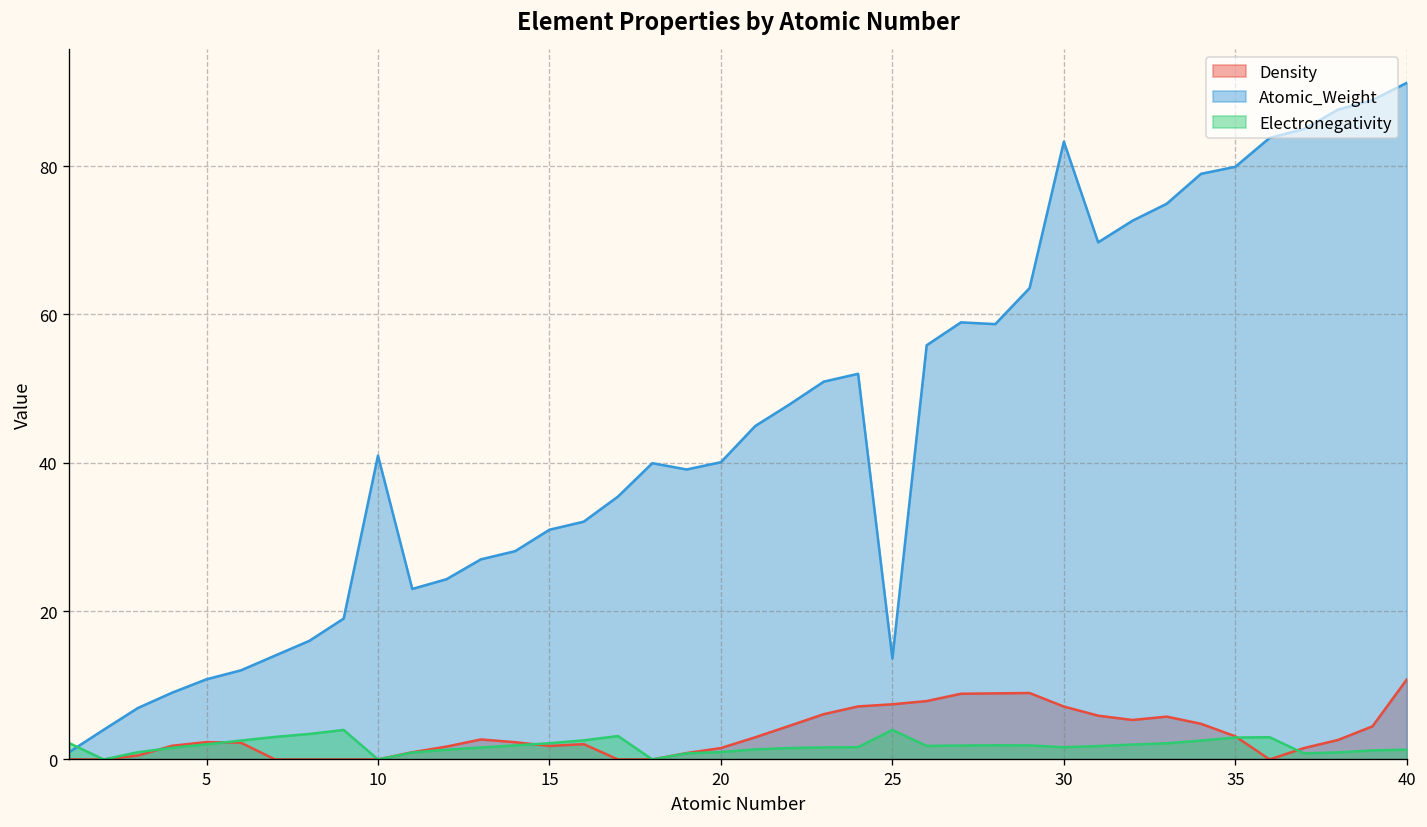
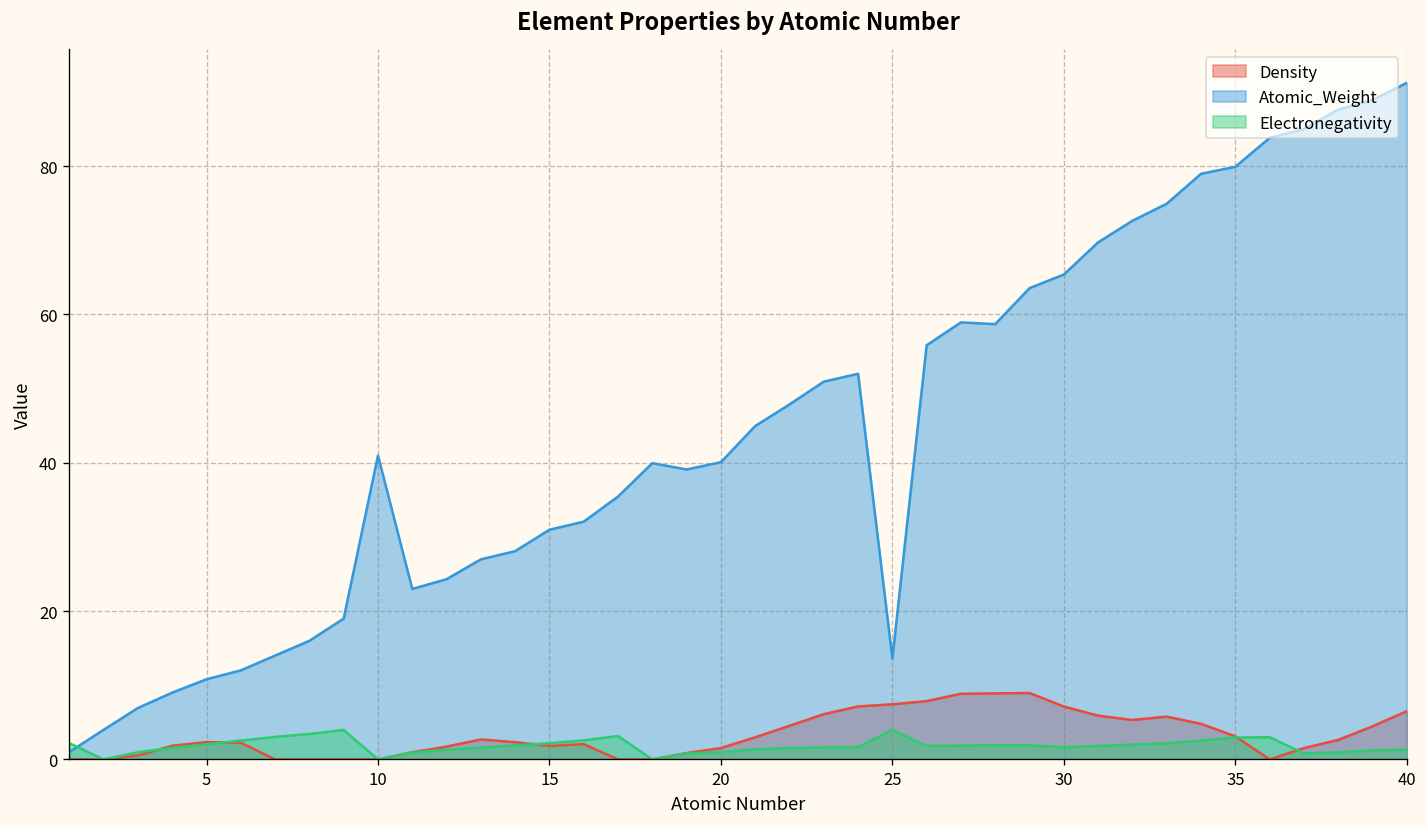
  {
    "Density": {
      "20": 2,
      "25": 7,
      "30": 7,
-     "40": 11
+     "40": 7
    },
    "Atomic_Weight": {
      "5": 11,
      "10": 41,
      "15": 31,
      "20": 40,
      "25": 14,
-     "30": 83,
+     "30": 65,
      "35": 80,
      "40": 91
    },
    "Electronegativity": {
      "20": 1,
      "25": 4,
      "30": 2,
      "40": 1
    }
  }
